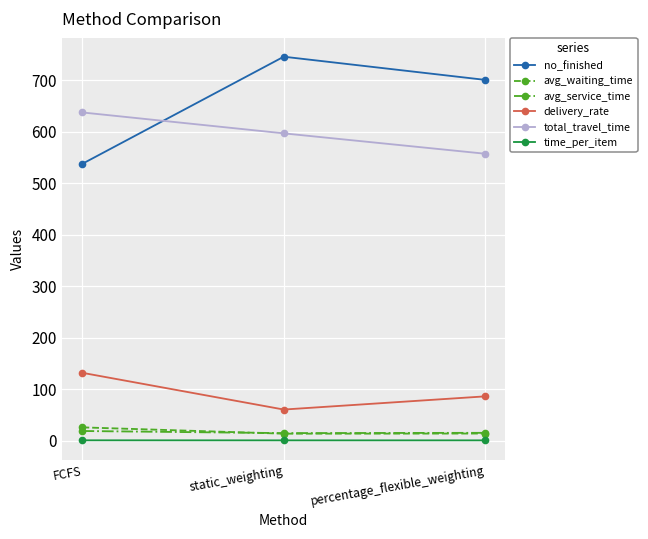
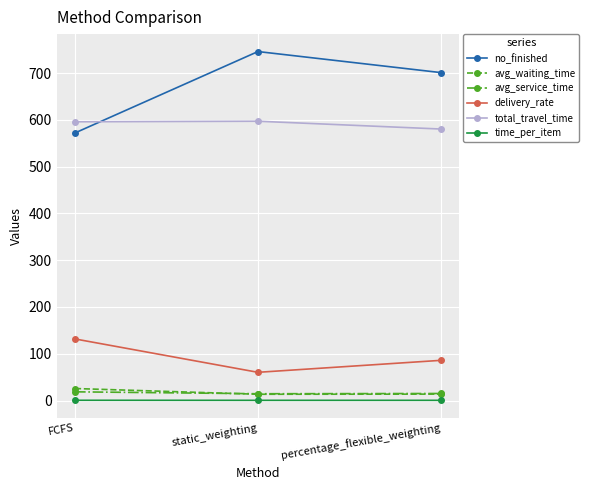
  {
    "no_finished": {
-     "FCFS": 540,
+     "FCFS": 570,
      "static_weighting": 750,
      "percentage_flexible_weighting": 700
    },
    "delivery_rate": {
      "FCFS": 130,
      "static_weighting": 60,
      "percentage_flexible_weighting": 90
    },
    "total_travel_time": {
-     "FCFS": 640,
+     "FCFS": 600,
      "static_weighting": 600,
-     "percentage_flexible_weighting": 560
+     "percentage_flexible_weighting": 580
    },
    "time_per_item": {
      "FCFS": 0,
      "static_weighting": 0,
      "percentage_flexible_weighting": 0
    }
  }
